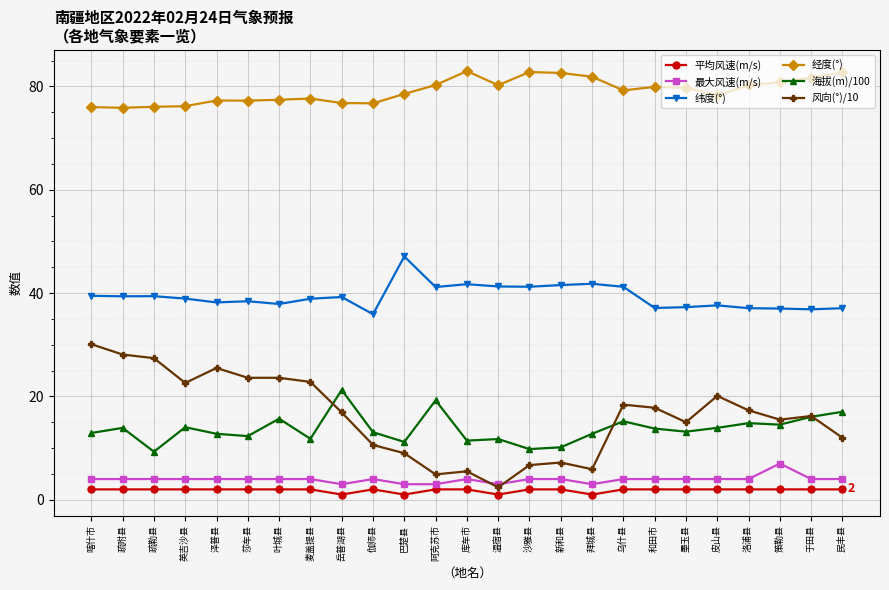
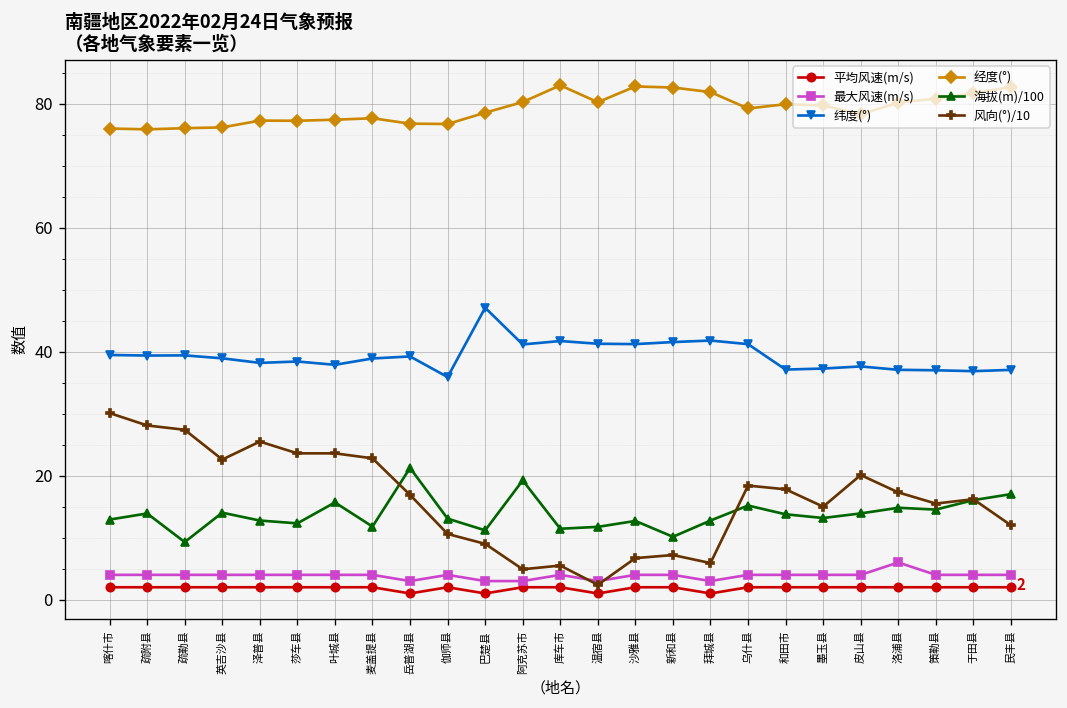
  {
    "平均风速(m/s)": {
      "民丰县": 2
    },
    "最大风速(m/s)": {
      "喀什市": 4,
      "疏附县": 4,
      "疏勒县": 4,
      "英吉沙县": 4,
      "泽普县": 4,
      "莎车县": 4,
      "叶城县": 4,
      "麦盖提县": 4,
      "岳普湖县": 3,
      "伽师县": 4,
      "巴楚县": 3,
      "阿克苏市": 3,
      "库车市": 4,
      "温宿县": 3,
      "沙雅县": 4,
      "新和县": 4,
      "拜城县": 3,
      "乌什县": 4,
      "和田市": 4,
      "墨玉县": 4,
      "皮山县": 4,
-     "洛浦县": 4,
-     "策勒县": 7,
+     "洛浦县": 6,
+     "策勒县": 4,
      "于田县": 4,
      "民丰县": 4
    },
    "纬度(°)": {
      "喀什市": 39,
      "疏附县": 39,
      "疏勒县": 39,
      "英吉沙县": 39,
      "泽普县": 38,
      "莎车县": 38,
      "叶城县": 38,
      "麦盖提县": 39,
      "岳普湖县": 39,
      "伽师县": 36,
      "巴楚县": 47,
      "阿克苏市": 41,
      "库车市": 42,
      "温宿县": 41,
      "沙雅县": 41,
      "新和县": 42,
      "拜城县": 42,
      "乌什县": 41,
      "和田市": 37,
      "墨玉县": 37,
      "皮山县": 38,
      "洛浦县": 37,
      "策勒县": 37,
      "于田县": 37,
      "民丰县": 37
    },
    "经度(°)": {
      "喀什市": 76,
      "疏附县": 76,
      "疏勒县": 76,
      "英吉沙县": 76,
      "泽普县": 77,
      "莎车县": 77,
      "叶城县": 77,
      "麦盖提县": 78,
      "岳普湖县": 77,
      "伽师县": 77,
      "巴楚县": 79,
      "阿克苏市": 80,
      "库车市": 83,
      "温宿县": 80,
      "沙雅县": 83,
      "新和县": 83,
      "拜城县": 82,
      "乌什县": 79,
      "和田市": 80
    },
    "海拔(m)/100": {
      "喀什市": 13,
      "疏附县": 14,
      "疏勒县": 9,
      "英吉沙县": 14,
      "泽普县": 13,
      "莎车县": 12,
      "叶城县": 16,
      "麦盖提县": 12,
      "岳普湖县": 21,
      "伽师县": 13,
      "巴楚县": 11,
      "阿克苏市": 19,
      "库车市": 11,
      "温宿县": 12,
-     "沙雅县": 10,
+     "沙雅县": 13,
      "新和县": 10,
      "拜城县": 13,
      "乌什县": 15,
      "和田市": 14,
      "墨玉县": 13,
      "皮山县": 14,
      "洛浦县": 15,
      "策勒县": 15,
      "民丰县": 17
    },
    "风向(°)/10": {
      "喀什市": 30,
      "疏附县": 28,
      "疏勒县": 27,
      "英吉沙县": 23,
      "泽普县": 26,
      "莎车县": 24,
      "叶城县": 24,
      "麦盖提县": 23,
      "岳普湖县": 17,
      "伽师县": 11,
      "巴楚县": 9,
      "阿克苏市": 5,
      "库车市": 6,
      "温宿县": 2,
      "沙雅县": 7,
      "新和县": 7,
      "拜城县": 6,
      "乌什县": 18,
      "和田市": 18,
      "墨玉县": 15,
      "皮山县": 20,
      "洛浦县": 17,
      "策勒县": 16,
      "民丰县": 12
    }
  }
